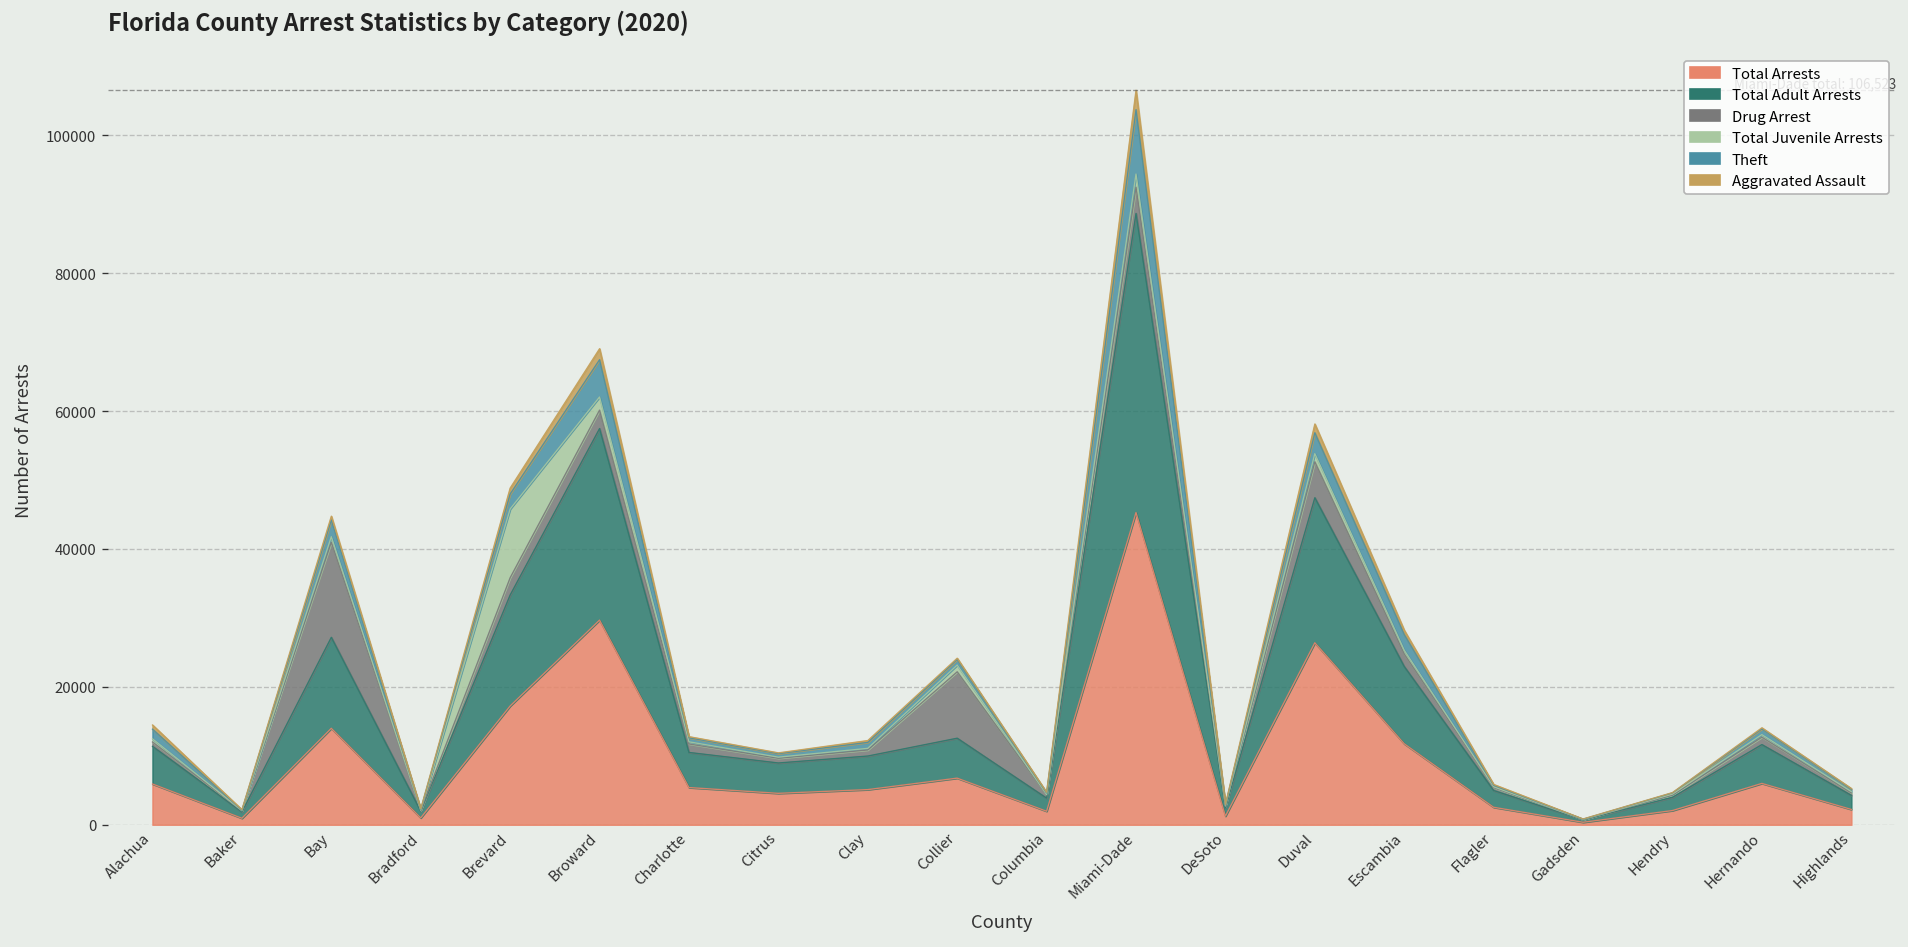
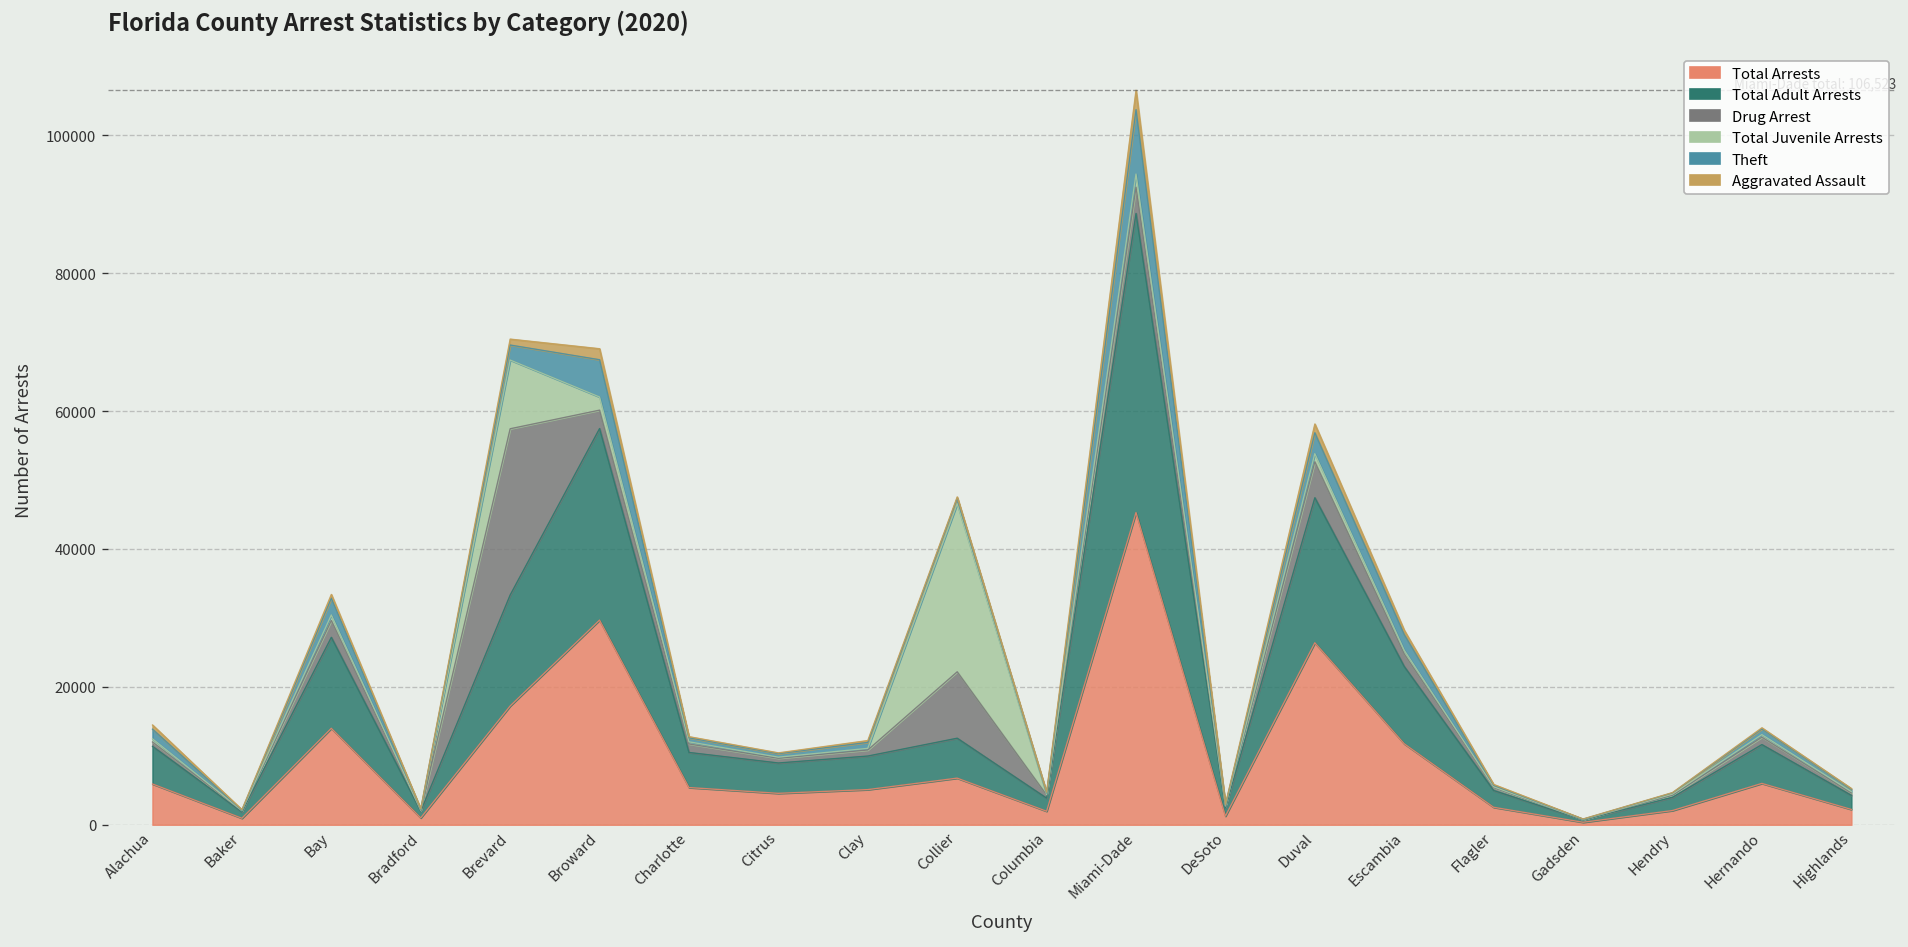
  {
    "Total Adult Arrests": {
      "Alachua": 5000,
      "Bay": 13000,
      "Brevard": 16000,
      "Broward": 28000,
      "Charlotte": 5000,
      "Citrus": 4000,
      "Clay": 5000,
      "Collier": 6000,
      "Columbia": 2000,
      "Miami-Dade": 43000,
      "Duval": 21000,
      "Escambia": 11000,
      "Hernando": 6000
    },
    "Drug Arrest": {
      "Alachua": 1000,
-     "Bay": 14000,
-     "Brevard": 3000,
+     "Bay": 2000,
+     "Brevard": 24000,
      "Broward": 3000,
      "Collier": 10000,
      "Miami-Dade": 4000,
      "Duval": 5000,
      "Escambia": 2000
    },
    "Total Juvenile Arrests": {
      "Alachua": 0,
      "Bay": 1000,
      "Brevard": 10000,
      "Broward": 2000,
-     "Collier": 1000,
+     "Collier": 24000,
      "Miami-Dade": 2000,
      "Duval": 1000,
      "Escambia": 1000
    },
    "Theft": {
      "Alachua": 1000,
      "Bay": 2000,
      "Brevard": 2000,
      "Broward": 5000,
      "Miami-Dade": 9000,
      "Duval": 3000,
      "Escambia": 2000
    }
  }
